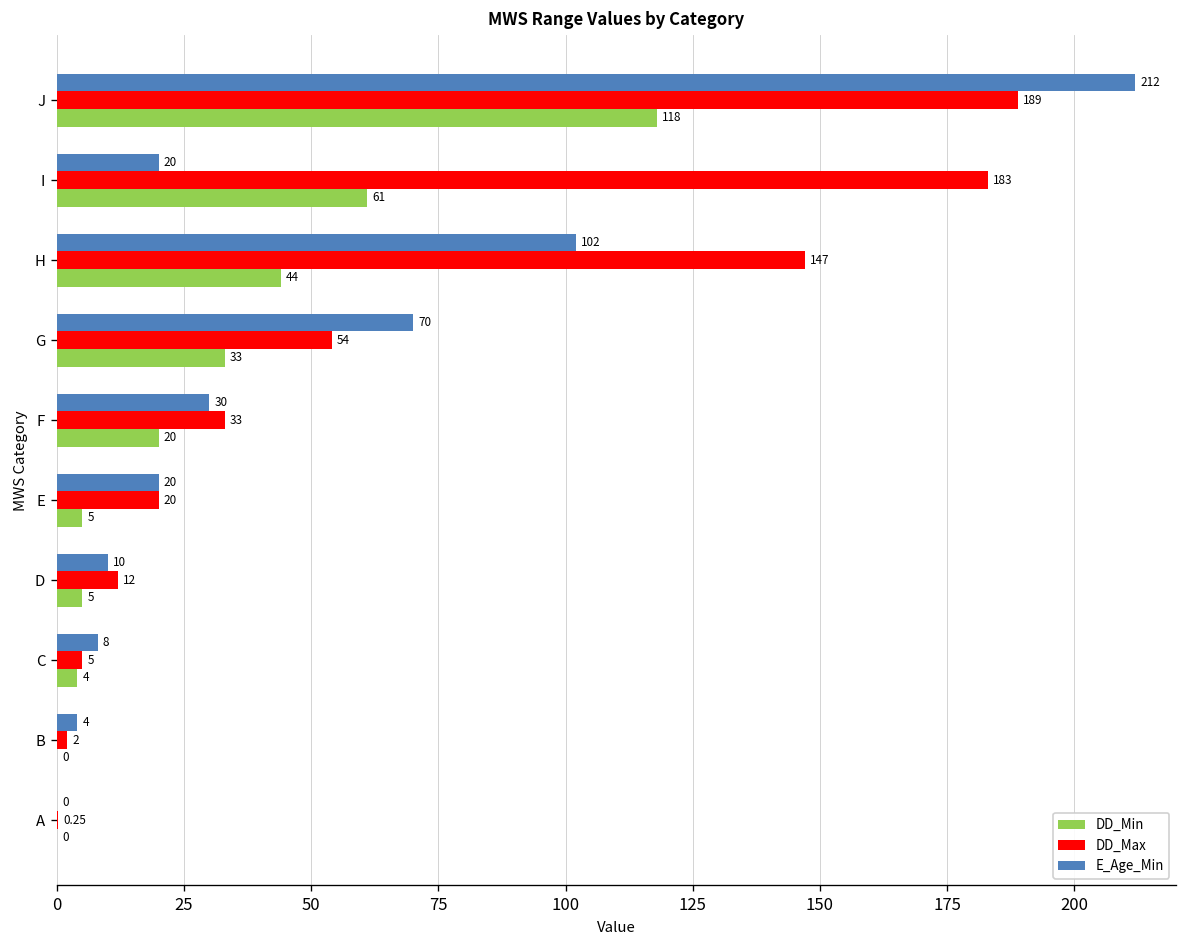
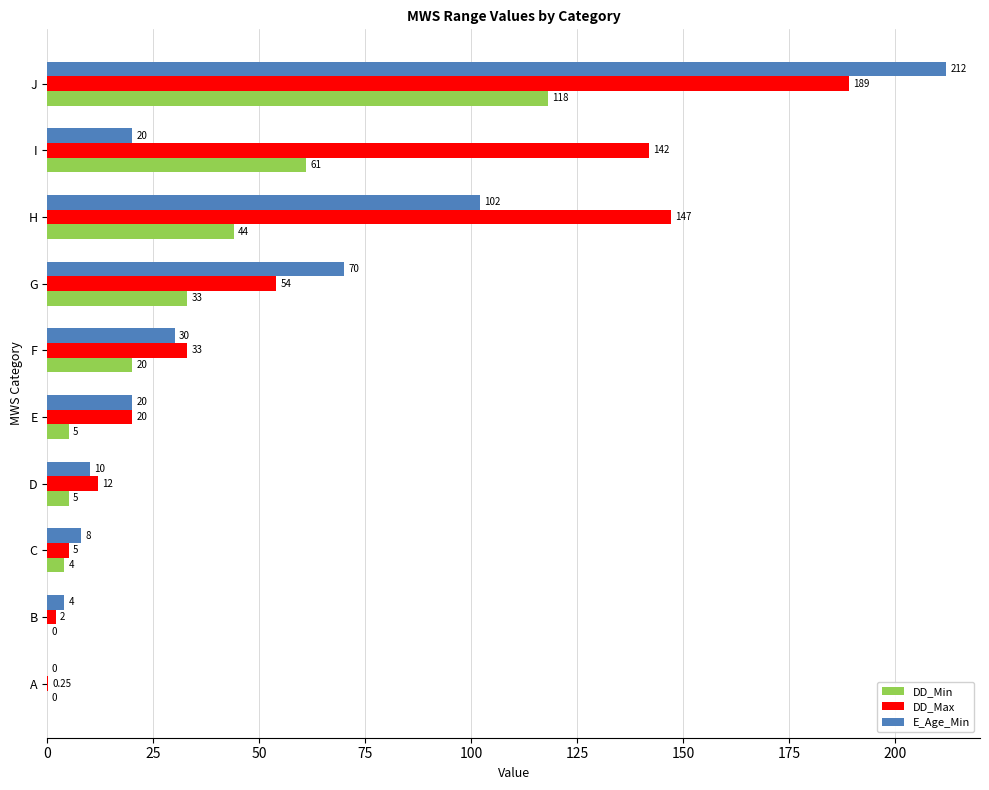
  {
    "DD_Min": {
      "J": 118,
      "I": 61,
      "H": 44,
      "G": 33,
      "F": 20,
      "E": 5,
      "D": 5,
      "C": 4,
      "B": 0,
      "A": 0
    },
    "DD_Max": {
      "J": 189,
-     "I": 183,
+     "I": 142,
      "H": 147,
      "G": 54,
      "F": 33,
      "E": 20,
      "D": 12,
      "C": 5,
      "B": 2,
      "A": 0.25
    },
    "E_Age_Min": {
      "J": 212,
      "I": 20,
      "H": 102,
      "G": 70,
      "F": 30,
      "E": 20,
      "D": 10,
      "C": 8,
      "B": 4,
      "A": 0
    }
  }
